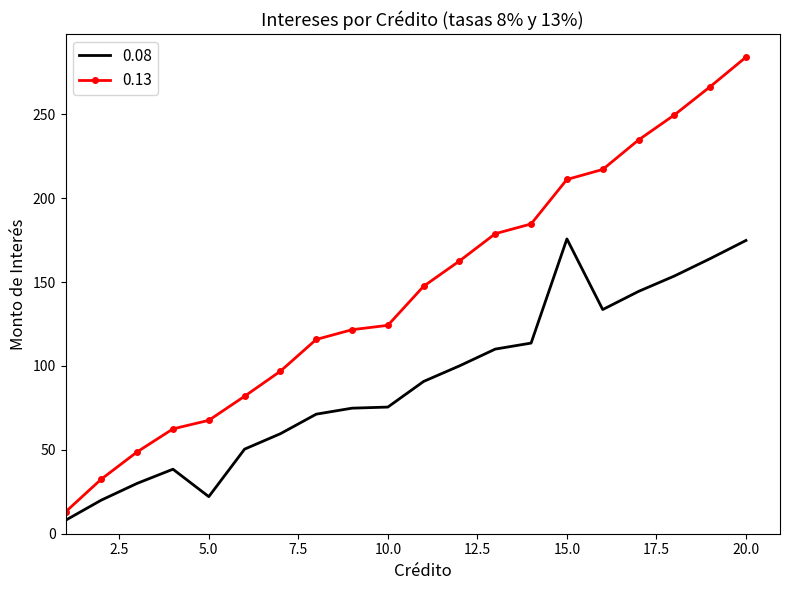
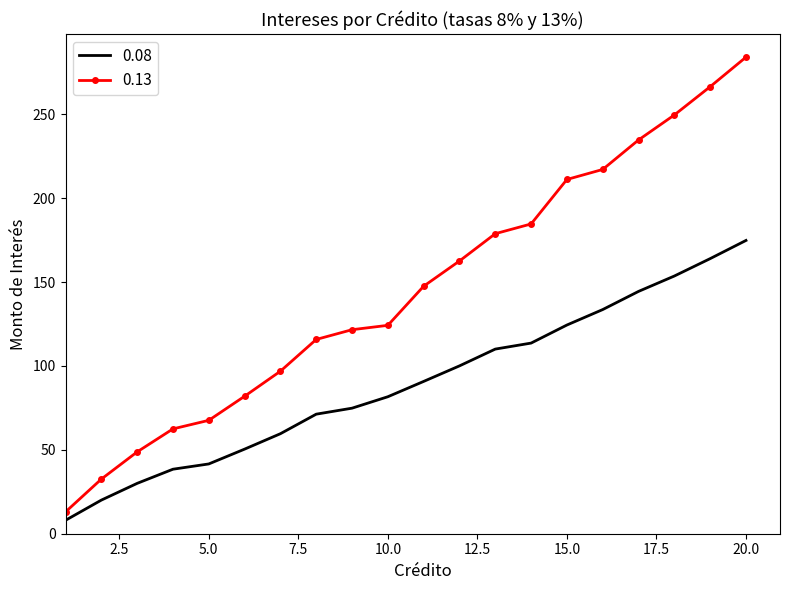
  {
    "0.08": {
-     "5.0": 22,
-     "10.0": 76,
-     "15.0": 176,
+     "5.0": 42,
+     "10.0": 82,
+     "15.0": 124,
      "20.0": 175
    },
    "0.13": {
      "5.0": 68,
      "10.0": 124,
      "15.0": 211,
      "20.0": 284
    }
  }
